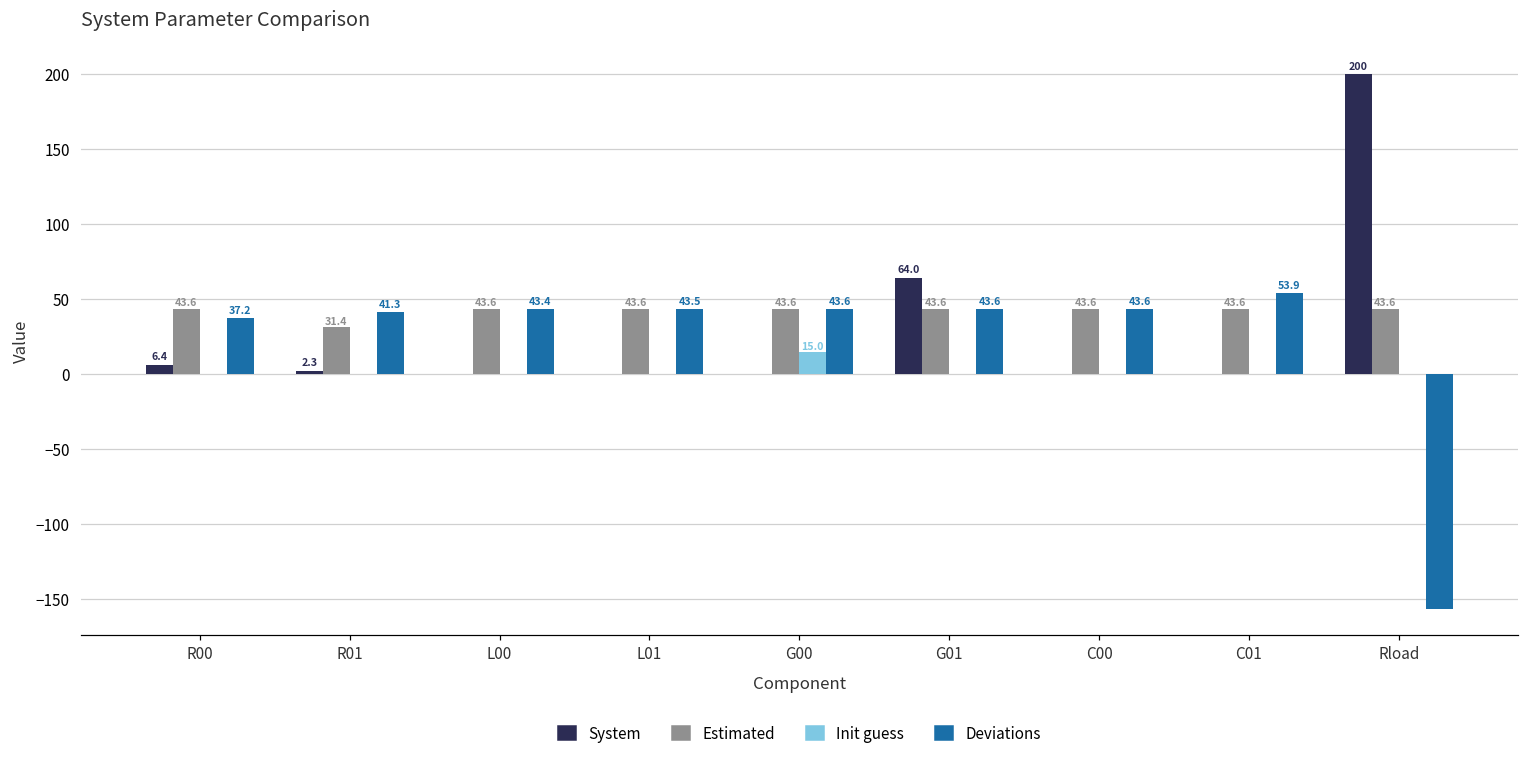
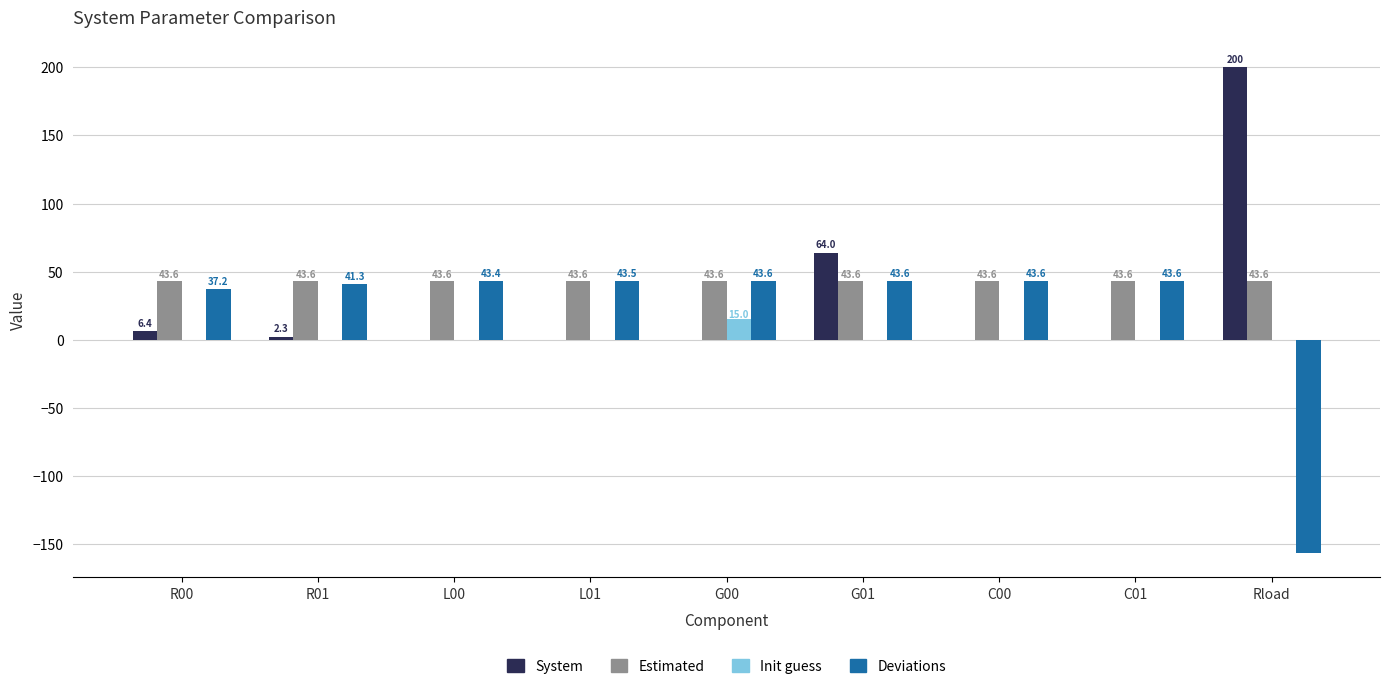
  {
    "System": {
      "R00": 6.4,
      "R01": 2.3,
      "G01": 64.0,
      "Rload": 200
    },
    "Estimated": {
      "R00": 43.6,
-     "R01": 31.4,
+     "R01": 43.6,
      "L00": 43.6,
      "L01": 43.6,
      "G00": 43.6,
      "G01": 43.6,
      "C00": 43.6,
      "C01": 43.6,
      "Rload": 43.6
    },
    "Init guess": {
      "G00": 15.0
    },
    "Deviations": {
      "R00": 37.2,
      "R01": 41.3,
      "L00": 43.4,
      "L01": 43.5,
      "G00": 43.6,
      "G01": 43.6,
      "C00": 43.6,
-     "C01": 53.9
+     "C01": 43.6
    }
  }
